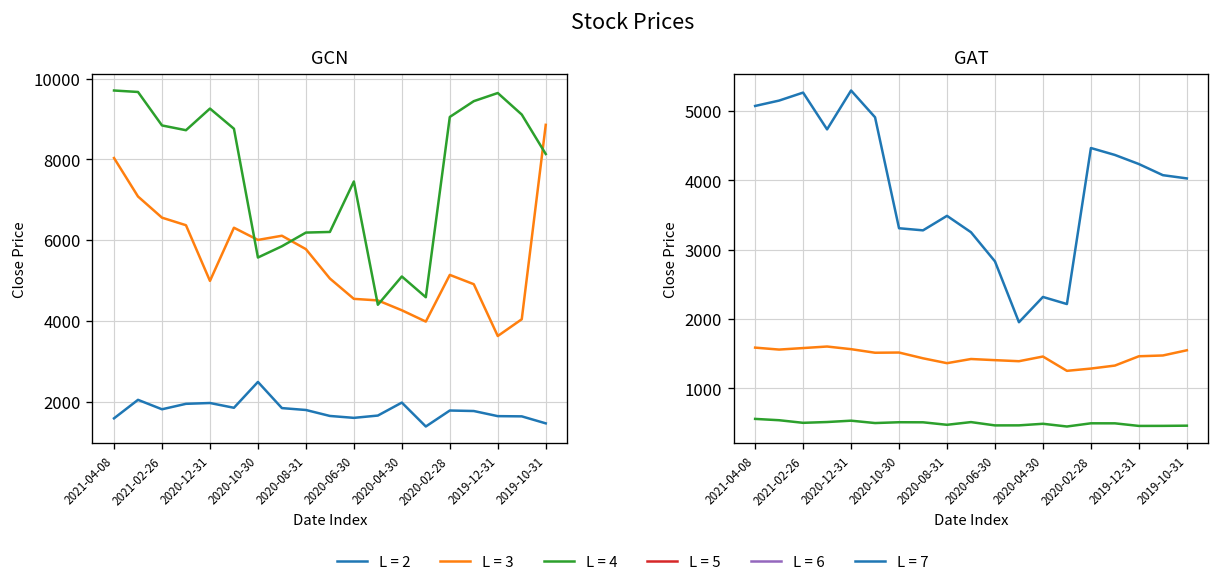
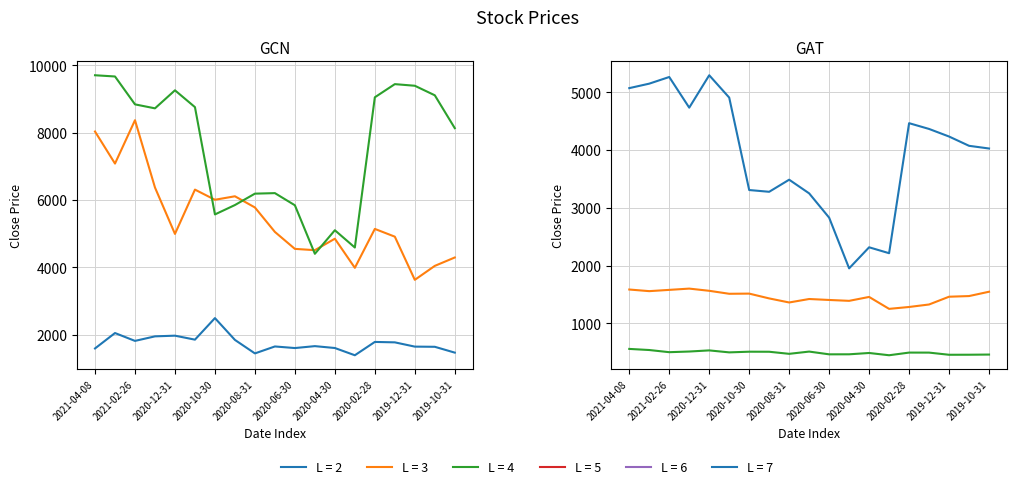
  {
    "GCN": {
      "L = 2": {
        "2021-04-08": 1600,
        "2021-02-26": 1800,
        "2020-12-31": 2000,
        "2020-10-30": 2500,
-       "2020-08-31": 1800,
+       "2020-08-31": 1400,
        "2020-06-30": 1600,
-       "2020-04-30": 2000,
+       "2020-04-30": 1600,
        "2020-02-28": 1800,
        "2019-12-31": 1600,
        "2019-10-31": 1500
      },
      "L = 3": {
        "2021-04-08": 8000,
-       "2021-02-26": 6600,
+       "2021-02-26": 8400,
        "2020-12-31": 5000,
        "2020-10-30": 6000,
        "2020-08-31": 5800,
        "2020-06-30": 4600,
-       "2020-04-30": 4300,
+       "2020-04-30": 4900,
        "2020-02-28": 5100,
        "2019-12-31": 3600,
-       "2019-10-31": 8900
+       "2019-10-31": 4300
      },
      "L = 4": {
        "2021-04-08": 9700,
        "2021-02-26": 8800,
        "2020-12-31": 9300,
        "2020-10-30": 5600,
        "2020-08-31": 6200,
-       "2020-06-30": 7500,
+       "2020-06-30": 5800,
        "2020-04-30": 5100,
        "2020-02-28": 9100,
-       "2019-12-31": 9600,
+       "2019-12-31": 9400,
        "2019-10-31": 8100
      }
    }
  }
